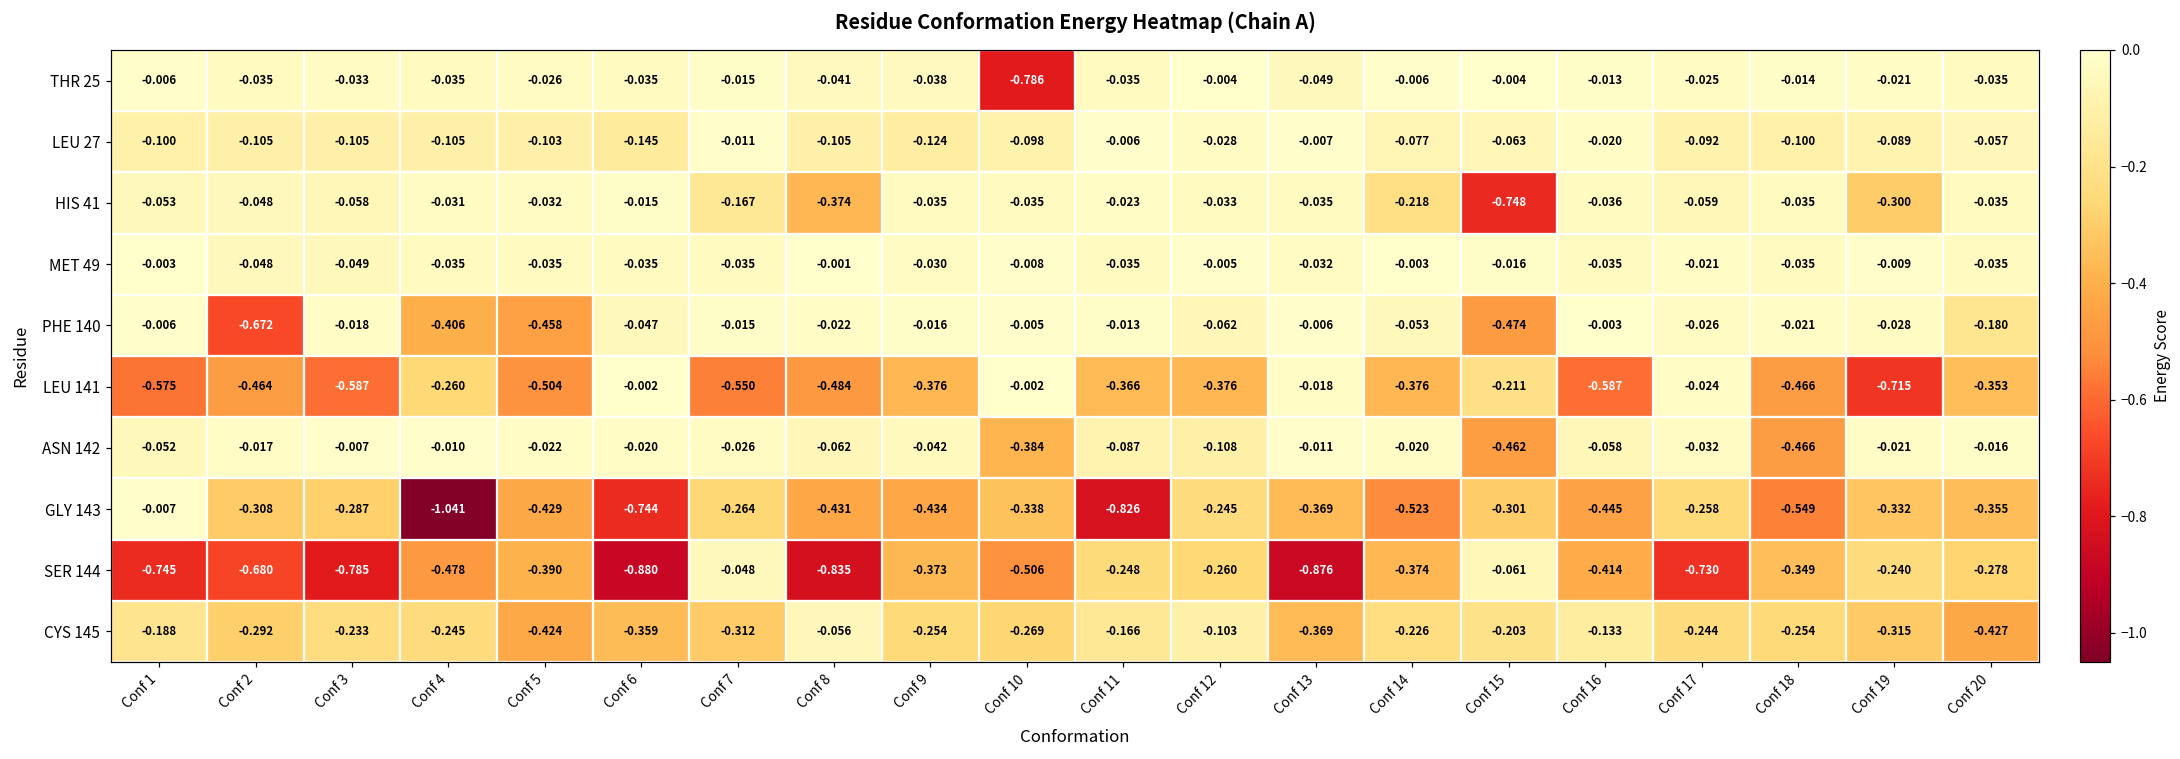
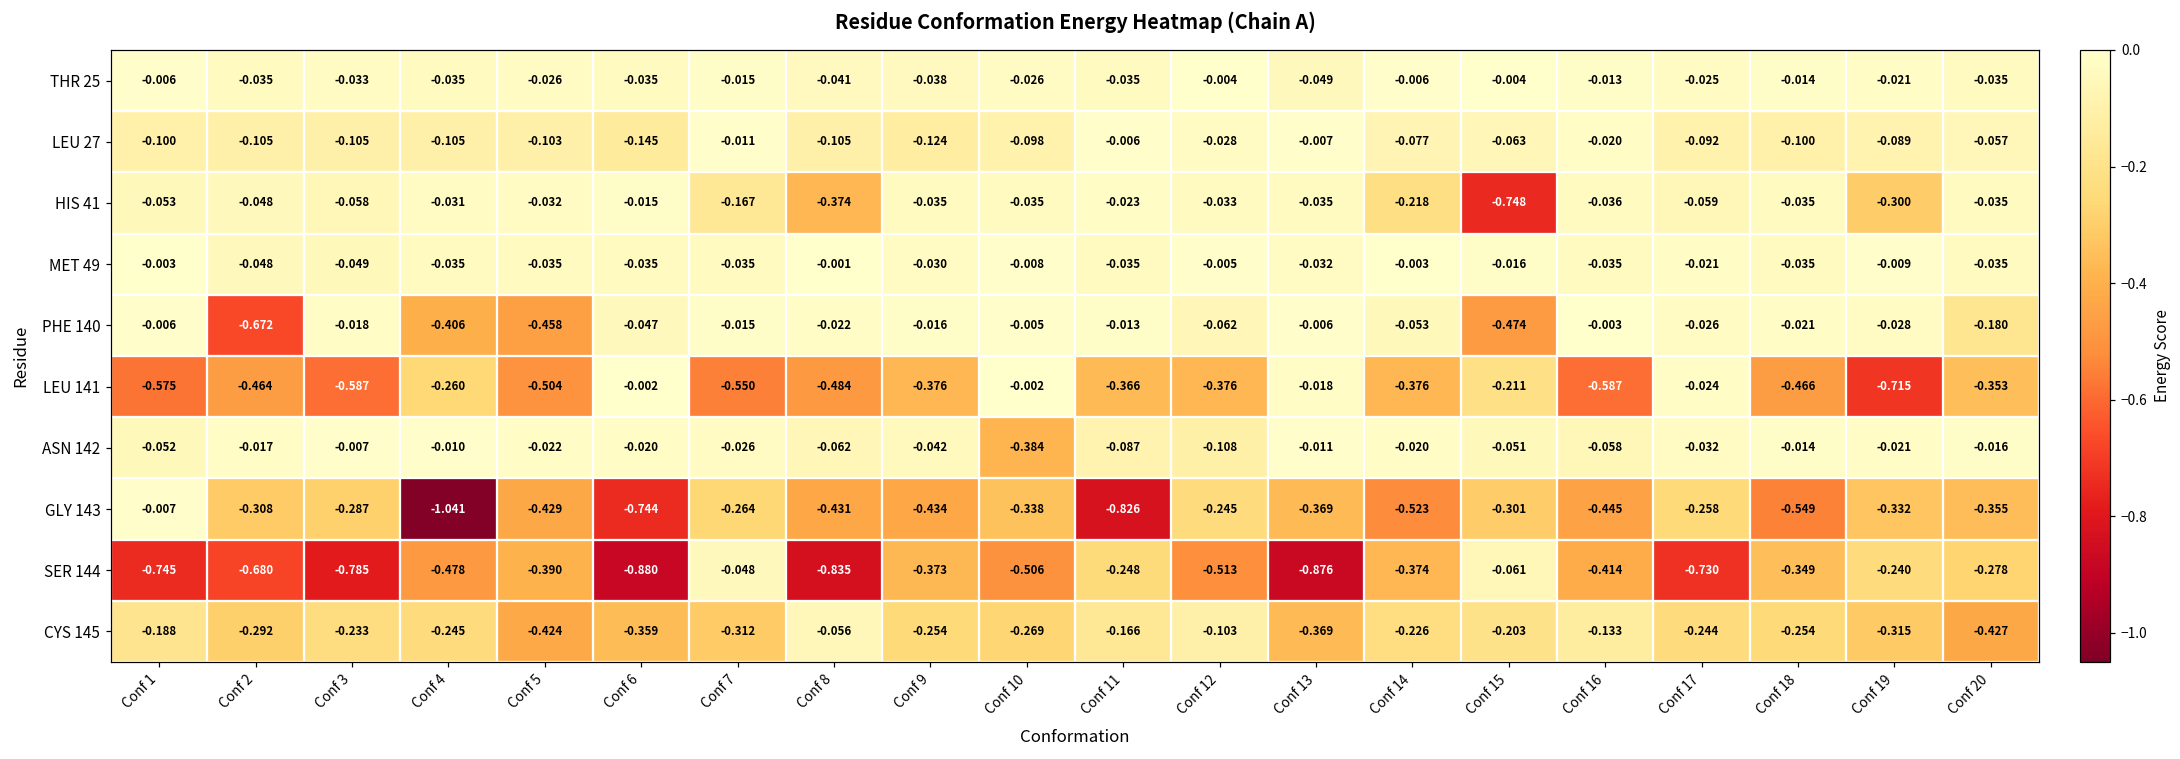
  {
    "THR 25": {
      "Conf 1": -0.006,
      "Conf 2": -0.035,
      "Conf 3": -0.033,
      "Conf 4": -0.035,
      "Conf 5": -0.026,
      "Conf 6": -0.035,
      "Conf 7": -0.015,
      "Conf 8": -0.041,
      "Conf 9": -0.038,
-     "Conf 10": -0.786,
+     "Conf 10": -0.026,
      "Conf 11": -0.035,
      "Conf 12": -0.004,
      "Conf 13": -0.049,
      "Conf 14": -0.006,
      "Conf 15": -0.004,
      "Conf 16": -0.013,
      "Conf 17": -0.025,
      "Conf 18": -0.014,
      "Conf 19": -0.021,
      "Conf 20": -0.035
    },
    "LEU 27": {
      "Conf 1": -0.100,
      "Conf 2": -0.105,
      "Conf 3": -0.105,
      "Conf 4": -0.105,
      "Conf 5": -0.103,
      "Conf 6": -0.145,
      "Conf 7": -0.011,
      "Conf 8": -0.105,
      "Conf 9": -0.124,
      "Conf 10": -0.098,
      "Conf 11": -0.006,
      "Conf 12": -0.028,
      "Conf 13": -0.007,
      "Conf 14": -0.077,
      "Conf 15": -0.063,
      "Conf 16": -0.020,
      "Conf 17": -0.092,
      "Conf 18": -0.100,
      "Conf 19": -0.089,
      "Conf 20": -0.057
    },
    "HIS 41": {
      "Conf 1": -0.053,
      "Conf 2": -0.048,
      "Conf 3": -0.058,
      "Conf 4": -0.031,
      "Conf 5": -0.032,
      "Conf 6": -0.015,
      "Conf 7": -0.167,
      "Conf 8": -0.374,
      "Conf 9": -0.035,
      "Conf 10": -0.035,
      "Conf 11": -0.023,
      "Conf 12": -0.033,
      "Conf 13": -0.035,
      "Conf 14": -0.218,
      "Conf 15": -0.748,
      "Conf 16": -0.036,
      "Conf 17": -0.059,
      "Conf 18": -0.035,
      "Conf 19": -0.300,
      "Conf 20": -0.035
    },
    "MET 49": {
      "Conf 1": -0.003,
      "Conf 2": -0.048,
      "Conf 3": -0.049,
      "Conf 4": -0.035,
      "Conf 5": -0.035,
      "Conf 6": -0.035,
      "Conf 7": -0.035,
      "Conf 8": -0.001,
      "Conf 9": -0.030,
      "Conf 10": -0.008,
      "Conf 11": -0.035,
      "Conf 12": -0.005,
      "Conf 13": -0.032,
      "Conf 14": -0.003,
      "Conf 15": -0.016,
      "Conf 16": -0.035,
      "Conf 17": -0.021,
      "Conf 18": -0.035,
      "Conf 19": -0.009,
      "Conf 20": -0.035
    },
    "PHE 140": {
      "Conf 1": -0.006,
      "Conf 2": -0.672,
      "Conf 3": -0.018,
      "Conf 4": -0.406,
      "Conf 5": -0.458,
      "Conf 6": -0.047,
      "Conf 7": -0.015,
      "Conf 8": -0.022,
      "Conf 9": -0.016,
      "Conf 10": -0.005,
      "Conf 11": -0.013,
      "Conf 12": -0.062,
      "Conf 13": -0.006,
      "Conf 14": -0.053,
      "Conf 15": -0.474,
      "Conf 16": -0.003,
      "Conf 17": -0.026,
      "Conf 18": -0.021,
      "Conf 19": -0.028,
      "Conf 20": -0.180
    },
    "LEU 141": {
      "Conf 1": -0.575,
      "Conf 2": -0.464,
      "Conf 3": -0.587,
      "Conf 4": -0.260,
      "Conf 5": -0.504,
      "Conf 6": -0.002,
      "Conf 7": -0.550,
      "Conf 8": -0.484,
      "Conf 9": -0.376,
      "Conf 10": -0.002,
      "Conf 11": -0.366,
      "Conf 12": -0.376,
      "Conf 13": -0.018,
      "Conf 14": -0.376,
      "Conf 15": -0.211,
      "Conf 16": -0.587,
      "Conf 17": -0.024,
      "Conf 18": -0.466,
      "Conf 19": -0.715,
      "Conf 20": -0.353
    },
    "ASN 142": {
      "Conf 1": -0.052,
      "Conf 2": -0.017,
      "Conf 3": -0.007,
      "Conf 4": -0.010,
      "Conf 5": -0.022,
      "Conf 6": -0.020,
      "Conf 7": -0.026,
      "Conf 8": -0.062,
      "Conf 9": -0.042,
      "Conf 10": -0.384,
      "Conf 11": -0.087,
      "Conf 12": -0.108,
      "Conf 13": -0.011,
      "Conf 14": -0.020,
-     "Conf 15": -0.462,
+     "Conf 15": -0.051,
      "Conf 16": -0.058,
      "Conf 17": -0.032,
-     "Conf 18": -0.466,
+     "Conf 18": -0.014,
      "Conf 19": -0.021,
      "Conf 20": -0.016
    },
    "GLY 143": {
      "Conf 1": -0.007,
      "Conf 2": -0.308,
      "Conf 3": -0.287,
      "Conf 4": -1.041,
      "Conf 5": -0.429,
      "Conf 6": -0.744,
      "Conf 7": -0.264,
      "Conf 8": -0.431,
      "Conf 9": -0.434,
      "Conf 10": -0.338,
      "Conf 11": -0.826,
      "Conf 12": -0.245,
      "Conf 13": -0.369,
      "Conf 14": -0.523,
      "Conf 15": -0.301,
      "Conf 16": -0.445,
      "Conf 17": -0.258,
      "Conf 18": -0.549,
      "Conf 19": -0.332,
      "Conf 20": -0.355
    },
    "SER 144": {
      "Conf 1": -0.745,
      "Conf 2": -0.680,
      "Conf 3": -0.785,
      "Conf 4": -0.478,
      "Conf 5": -0.390,
      "Conf 6": -0.880,
      "Conf 7": -0.048,
      "Conf 8": -0.835,
      "Conf 9": -0.373,
      "Conf 10": -0.506,
      "Conf 11": -0.248,
-     "Conf 12": -0.260,
+     "Conf 12": -0.513,
      "Conf 13": -0.876,
      "Conf 14": -0.374,
      "Conf 15": -0.061,
      "Conf 16": -0.414,
      "Conf 17": -0.730,
      "Conf 18": -0.349,
      "Conf 19": -0.240,
      "Conf 20": -0.278
    },
    "CYS 145": {
      "Conf 1": -0.188,
      "Conf 2": -0.292,
      "Conf 3": -0.233,
      "Conf 4": -0.245,
      "Conf 5": -0.424,
      "Conf 6": -0.359,
      "Conf 7": -0.312,
      "Conf 8": -0.056,
      "Conf 9": -0.254,
      "Conf 10": -0.269,
      "Conf 11": -0.166,
      "Conf 12": -0.103,
      "Conf 13": -0.369,
      "Conf 14": -0.226,
      "Conf 15": -0.203,
      "Conf 16": -0.133,
      "Conf 17": -0.244,
      "Conf 18": -0.254,
      "Conf 19": -0.315,
      "Conf 20": -0.427
    }
  }
